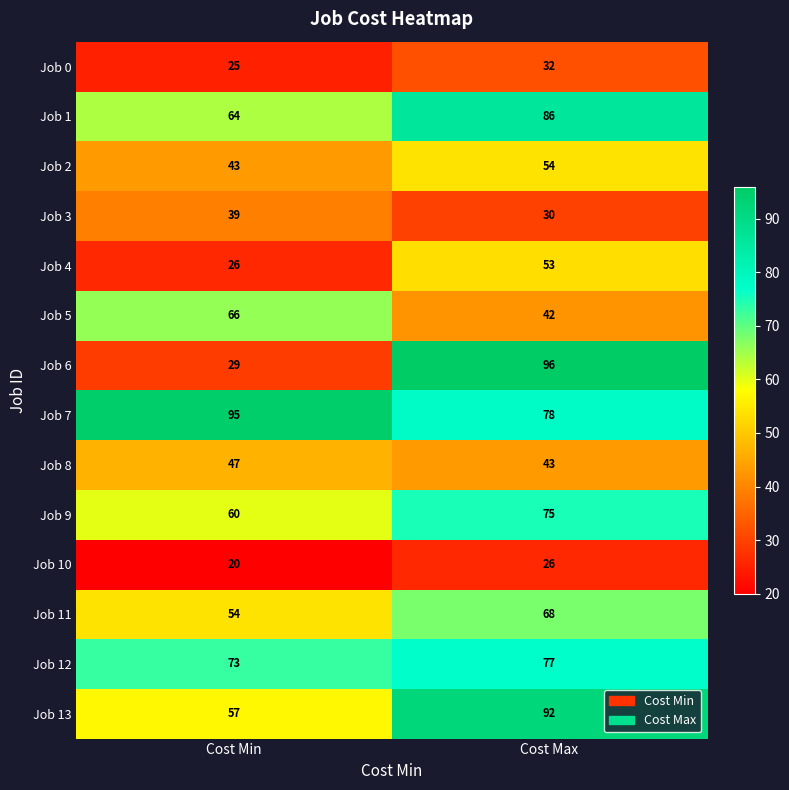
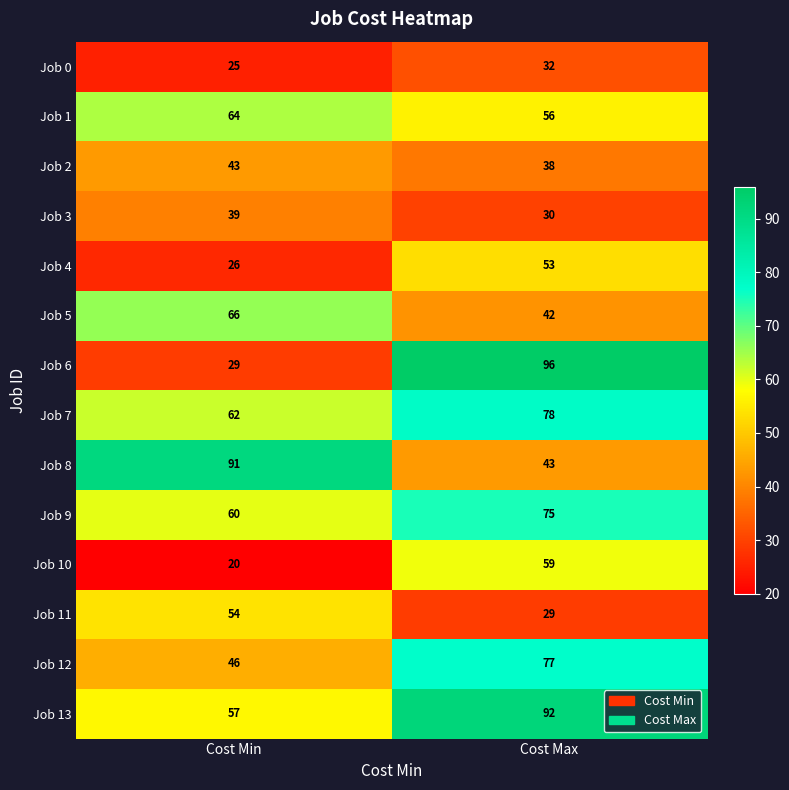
  {
    "Job 0": {
      "Cost Min": 25,
      "Cost Max": 32
    },
    "Job 1": {
      "Cost Min": 64,
-     "Cost Max": 86
+     "Cost Max": 56
    },
    "Job 2": {
      "Cost Min": 43,
-     "Cost Max": 54
+     "Cost Max": 38
    },
    "Job 3": {
      "Cost Min": 39,
      "Cost Max": 30
    },
    "Job 4": {
      "Cost Min": 26,
      "Cost Max": 53
    },
    "Job 5": {
      "Cost Min": 66,
      "Cost Max": 42
    },
    "Job 6": {
      "Cost Min": 29,
      "Cost Max": 96
    },
    "Job 7": {
-     "Cost Min": 95,
+     "Cost Min": 62,
      "Cost Max": 78
    },
    "Job 8": {
-     "Cost Min": 47,
+     "Cost Min": 91,
      "Cost Max": 43
    },
    "Job 9": {
      "Cost Min": 60,
      "Cost Max": 75
    },
    "Job 10": {
      "Cost Min": 20,
-     "Cost Max": 26
+     "Cost Max": 59
    },
    "Job 11": {
      "Cost Min": 54,
-     "Cost Max": 68
+     "Cost Max": 29
    },
    "Job 12": {
-     "Cost Min": 73,
+     "Cost Min": 46,
      "Cost Max": 77
    },
    "Job 13": {
      "Cost Min": 57,
      "Cost Max": 92
    }
  }
